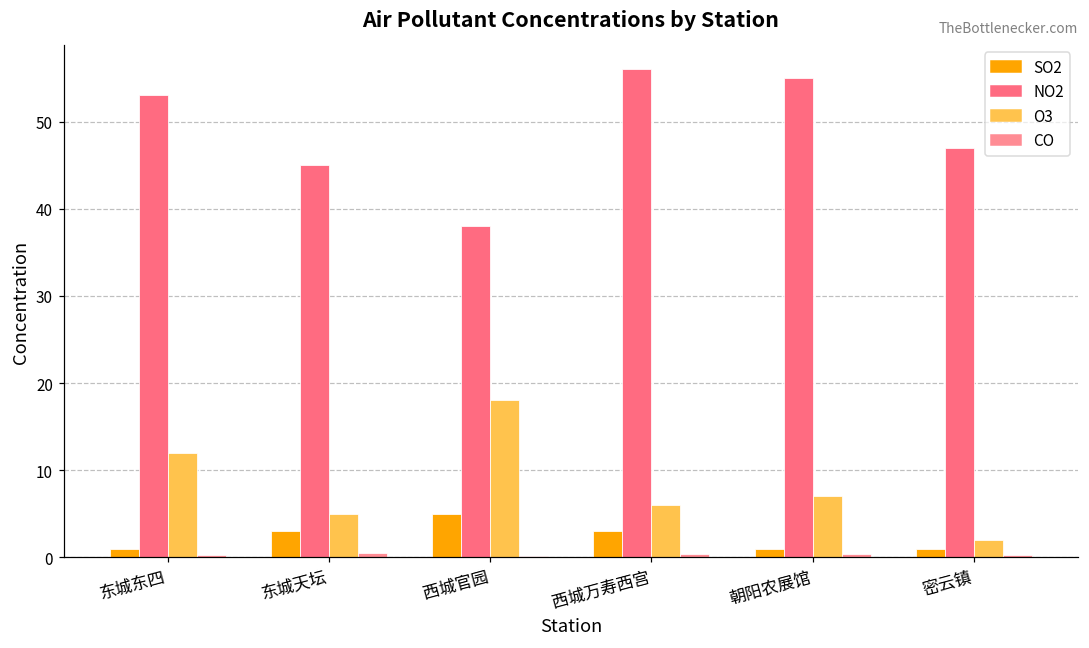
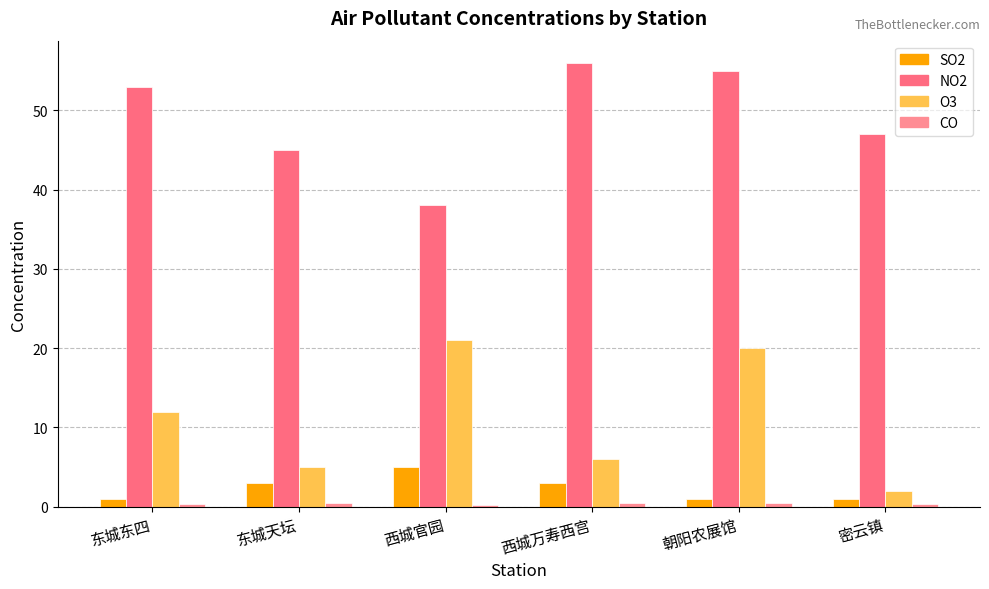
  {
    "SO2": {
      "东城东四": 1,
      "东城天坛": 3,
      "西城官园": 5,
      "西城万寿西宫": 3,
      "朝阳农展馆": 1,
      "密云镇": 1
    },
    "O3": {
      "东城东四": 12,
      "东城天坛": 5,
-     "西城官园": 18,
+     "西城官园": 21,
      "西城万寿西宫": 6,
-     "朝阳农展馆": 7,
+     "朝阳农展馆": 20,
      "密云镇": 2
    }
  }
